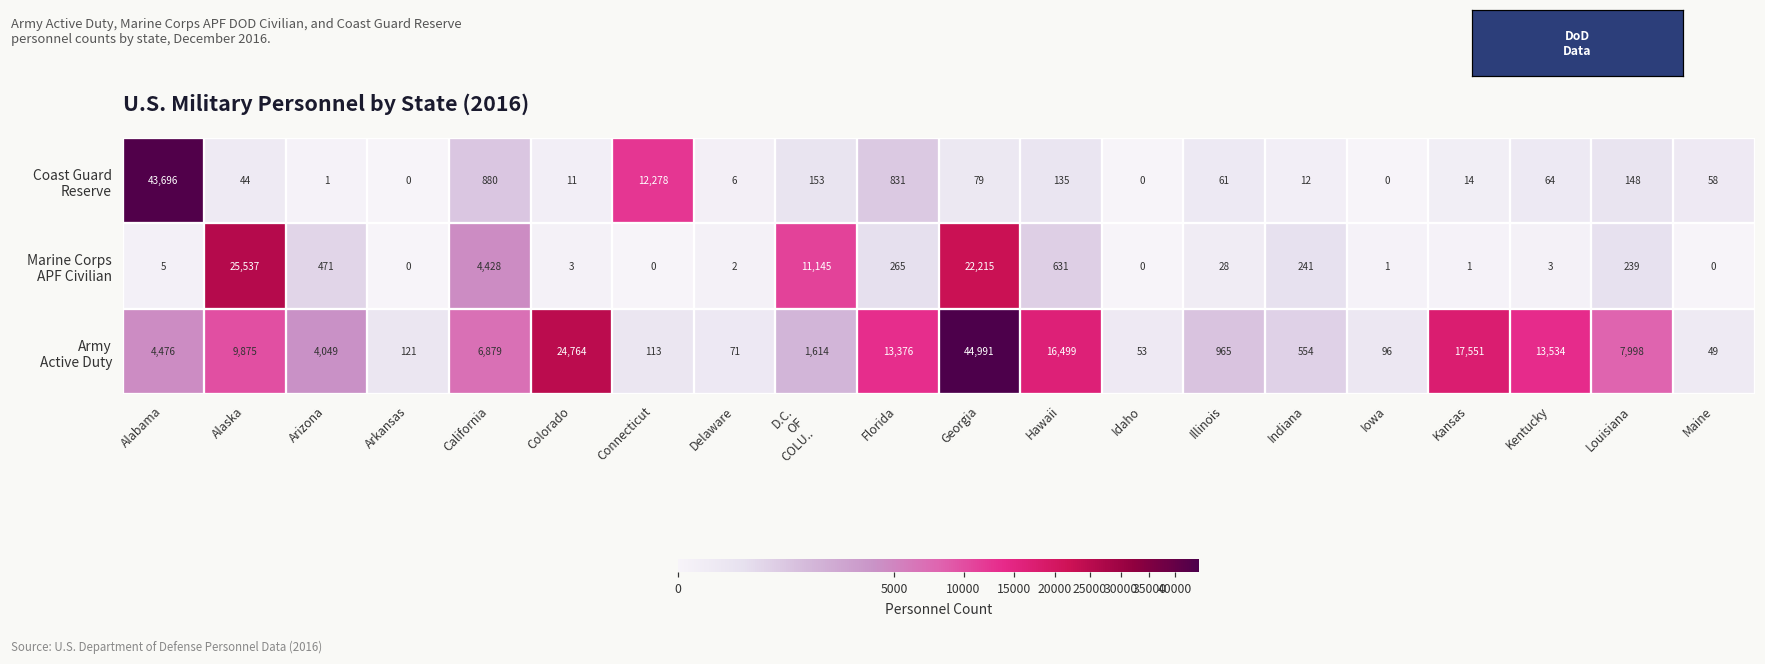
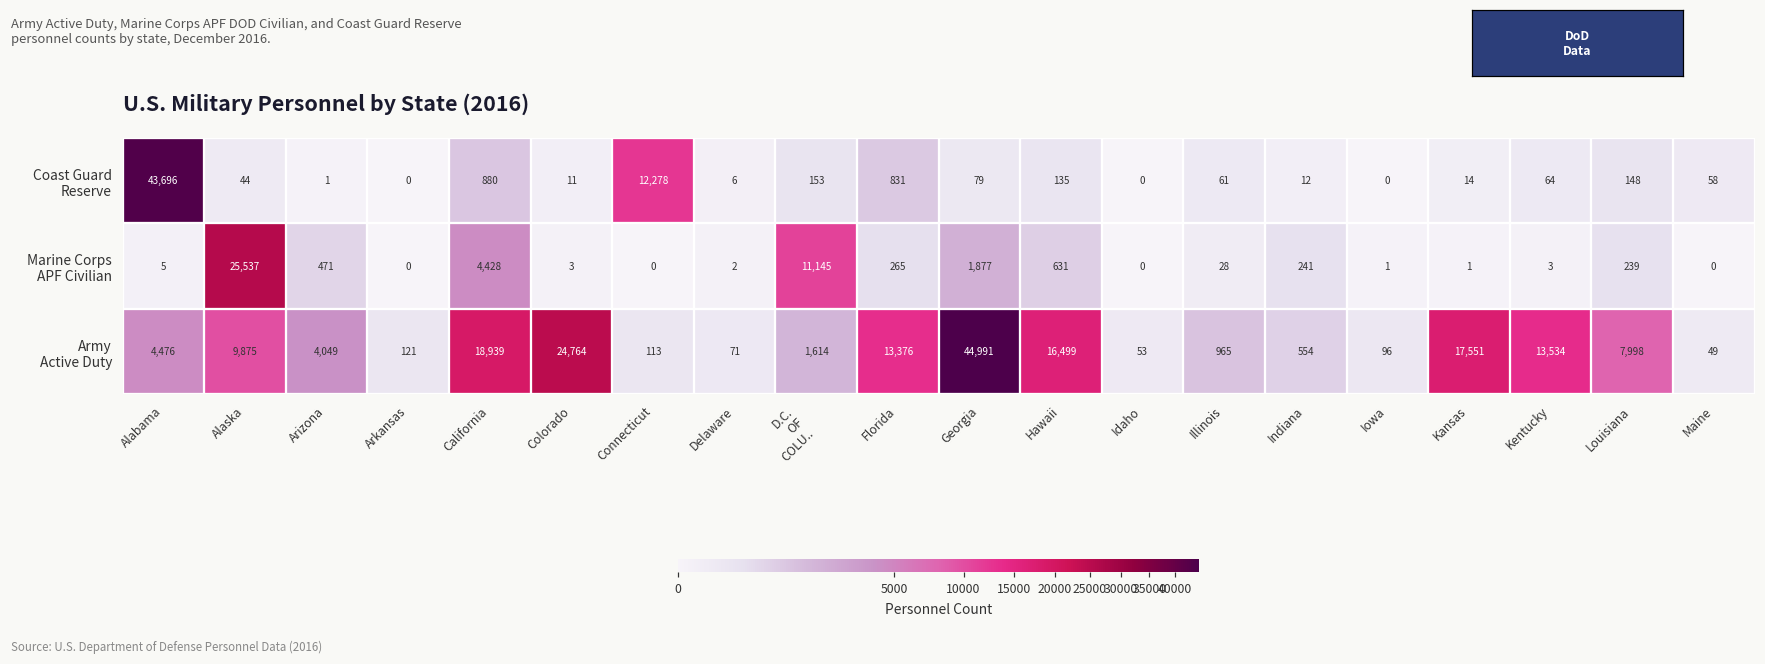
  {
    "Coast Guard Reserve": {
      "Alabama": "43,696",
      "Alaska": "44",
      "Arizona": "1",
      "Arkansas": "0",
      "California": "880",
      "Colorado": "11",
      "Connecticut": "12,278",
      "Delaware": "6",
      "D.C. OF COLU..": "153",
      "Florida": "831",
      "Georgia": "79",
      "Hawaii": "135",
      "Idaho": "0",
      "Illinois": "61",
      "Indiana": "12",
      "Iowa": "0",
      "Kansas": "14",
      "Kentucky": "64",
      "Louisiana": "148",
      "Maine": "58"
    },
    "Marine Corps APF Civilian": {
      "Alabama": "5",
      "Alaska": "25,537",
      "Arizona": "471",
      "Arkansas": "0",
      "California": "4,428",
      "Colorado": "3",
      "Connecticut": "0",
      "Delaware": "2",
      "D.C. OF COLU..": "11,145",
      "Florida": "265",
-     "Georgia": "22,215",
+     "Georgia": "1,877",
      "Hawaii": "631",
      "Idaho": "0",
      "Illinois": "28",
      "Indiana": "241",
      "Iowa": "1",
      "Kansas": "1",
      "Kentucky": "3",
      "Louisiana": "239",
      "Maine": "0"
    },
    "Army Active Duty": {
      "Alabama": "4,476",
      "Alaska": "9,875",
      "Arizona": "4,049",
      "Arkansas": "121",
-     "California": "6,879",
+     "California": "18,939",
      "Colorado": "24,764",
      "Connecticut": "113",
      "Delaware": "71",
      "D.C. OF COLU..": "1,614",
      "Florida": "13,376",
      "Georgia": "44,991",
      "Hawaii": "16,499",
      "Idaho": "53",
      "Illinois": "965",
      "Indiana": "554",
      "Iowa": "96",
      "Kansas": "17,551",
      "Kentucky": "13,534",
      "Louisiana": "7,998",
      "Maine": "49"
    }
  }
